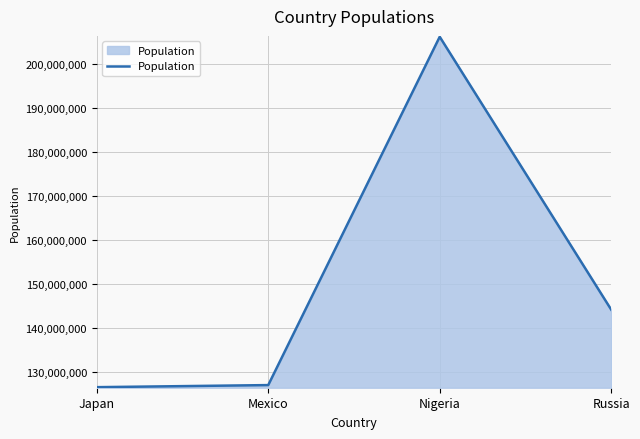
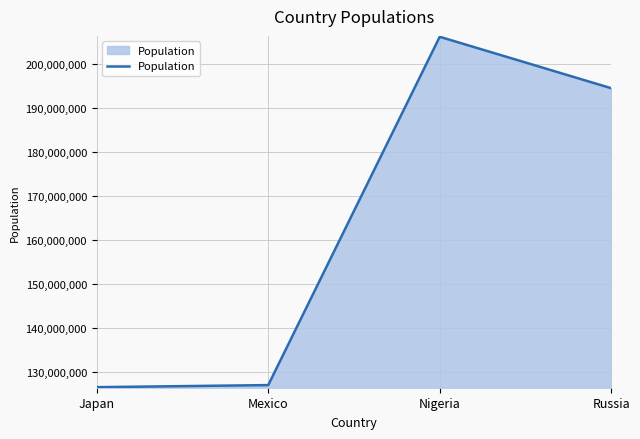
  {
    "Japan": "126,000,000",
    "Mexico": "127,000,000",
    "Nigeria": "206,000,000",
-   "Russia": "144,000,000"
+   "Russia": "194,000,000"
  }
